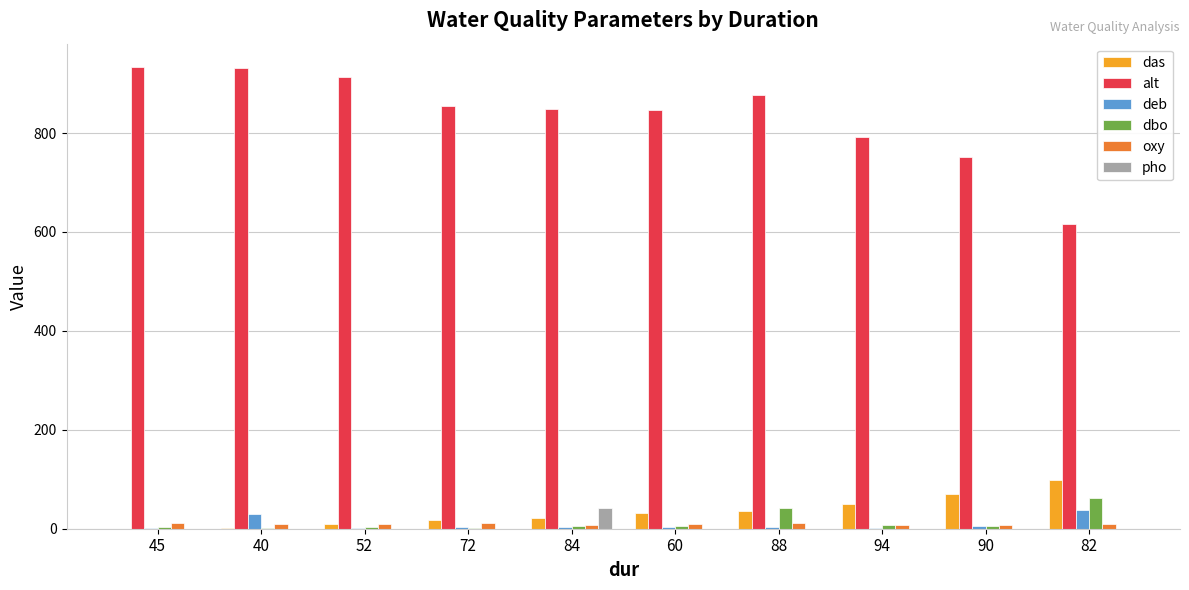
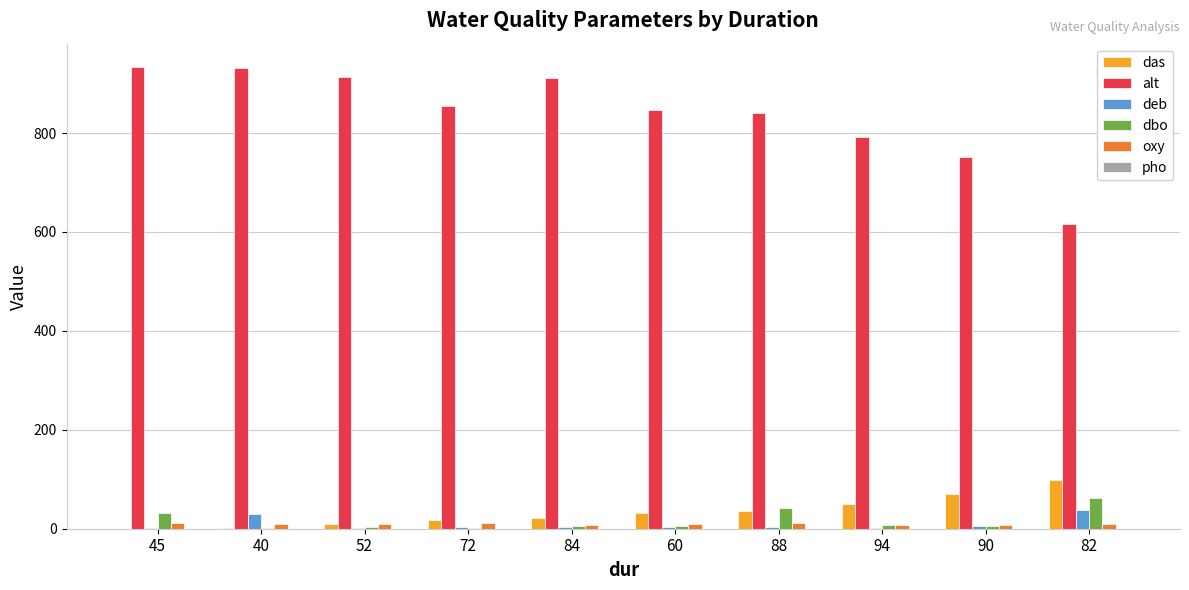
  {
    "alt": {
      "45": 930,
      "40": 930,
      "52": 910,
      "72": 850,
-     "84": 850,
+     "84": 910,
      "60": 850,
-     "88": 880,
+     "88": 840,
      "94": 790,
      "90": 750,
      "82": 620
    },
    "deb": {
      "40": 30,
      "82": 40
    },
    "dbo": {
-     "45": 0,
+     "45": 30,
      "84": 10,
      "60": 10,
      "88": 40,
      "94": 10,
      "90": 10,
      "82": 60
    },
    "pho": {
-     "84": 40
+     "84": 0
    }
  }
